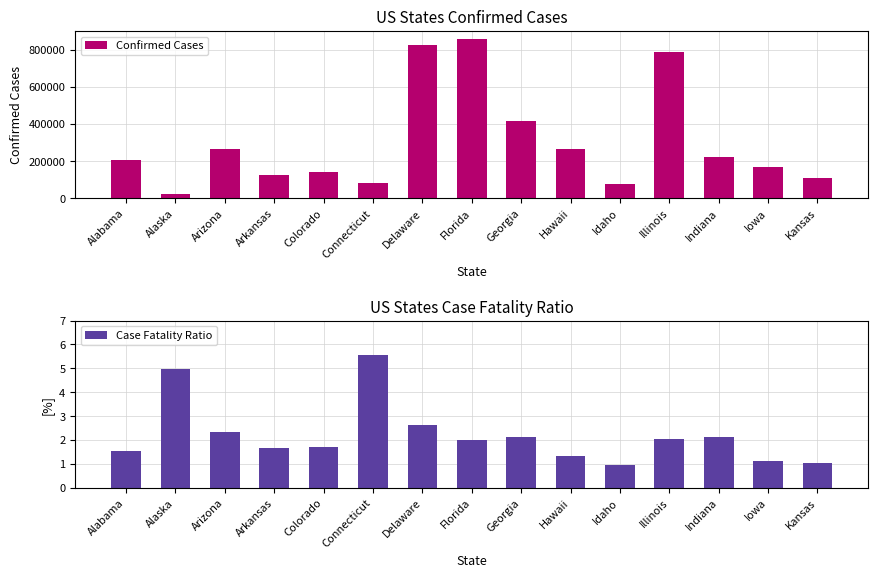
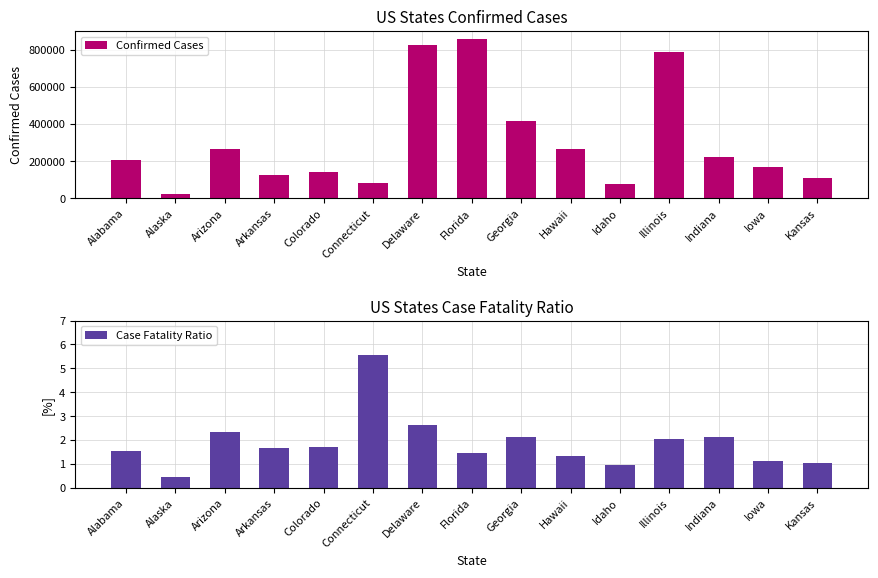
  {
    "US States Confirmed Cases": {
      "Alabama": 210000,
      "Alaska": 20000,
      "Arizona": 270000,
      "Arkansas": 130000,
      "Colorado": 140000,
      "Connecticut": 80000,
      "Delaware": 830000,
      "Florida": 860000,
      "Georgia": 410000,
      "Hawaii": 260000,
      "Idaho": 80000,
      "Illinois": 790000,
      "Indiana": 220000,
      "Iowa": 170000,
      "Kansas": 110000
    },
    "US States Case Fatality Ratio": {
      "Alabama": 1.5,
-     "Alaska": 5.0,
+     "Alaska": 0.5,
      "Arizona": 2.3,
      "Arkansas": 1.7,
      "Colorado": 1.7,
      "Connecticut": 5.6,
      "Delaware": 2.6,
-     "Florida": 2.0,
+     "Florida": 1.5,
      "Georgia": 2.1,
      "Hawaii": 1.4,
      "Idaho": 1.0,
      "Illinois": 2.1,
      "Indiana": 2.1,
      "Iowa": 1.1,
      "Kansas": 1.0
    }
  }
